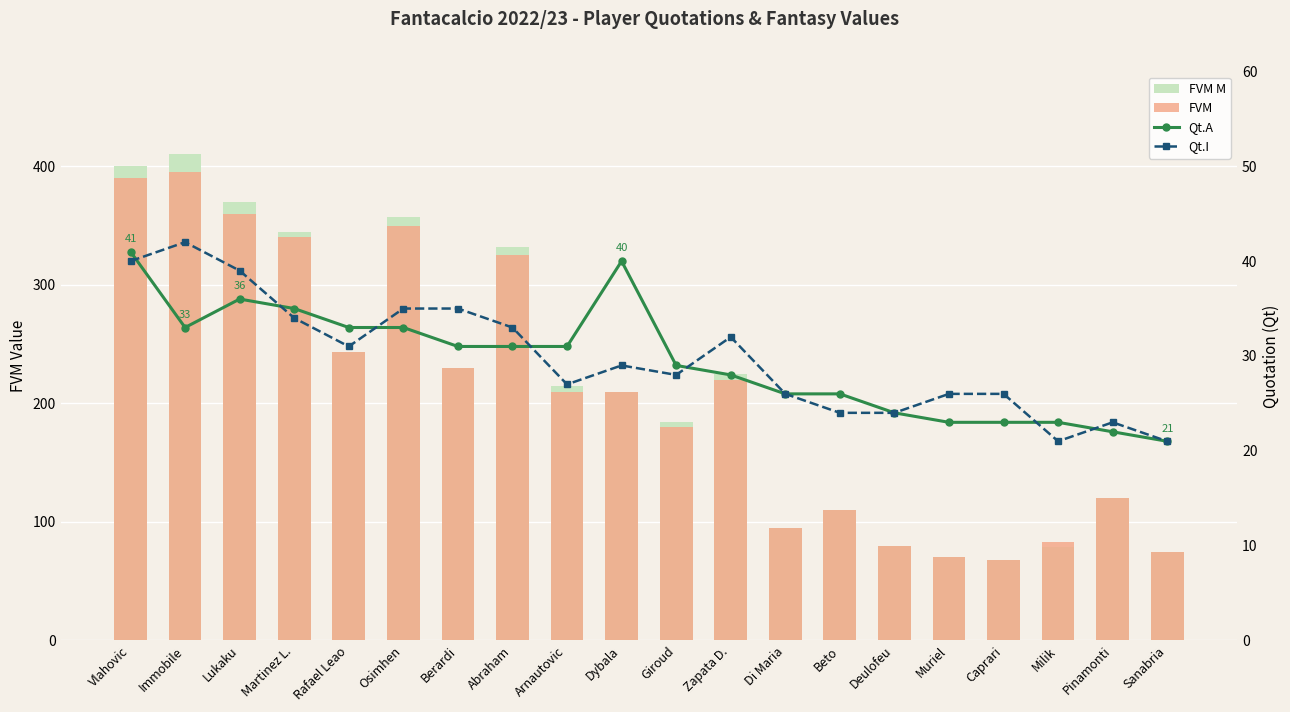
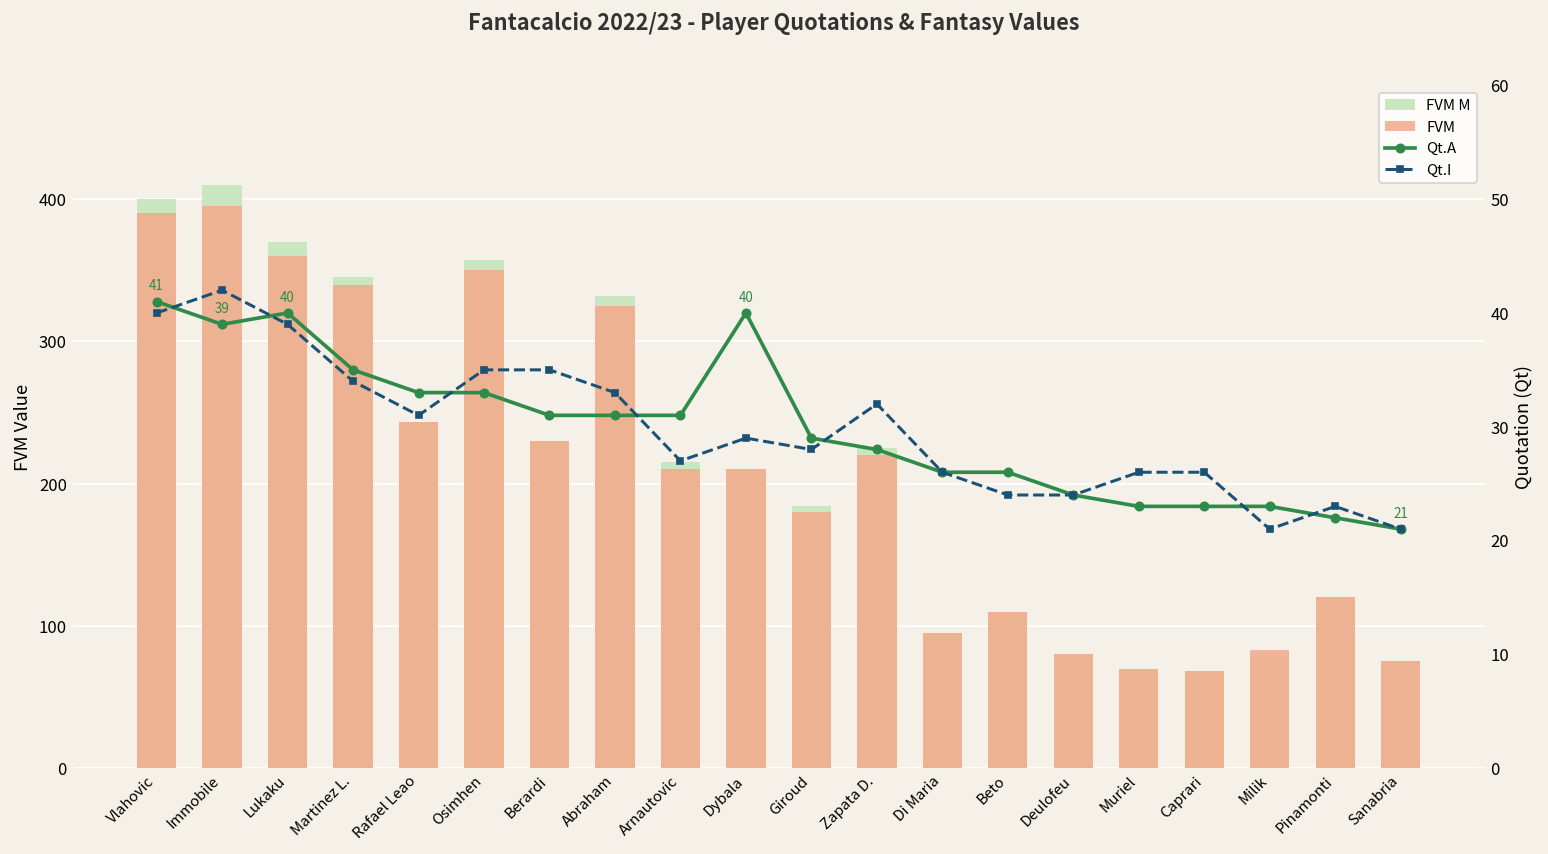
  {
    "Qt.A": {
      "Vlahovic": 41,
-     "Immobile": 33,
-     "Lukaku": 36,
+     "Immobile": 39,
+     "Lukaku": 40,
      "Dybala": 40
    }
  }
